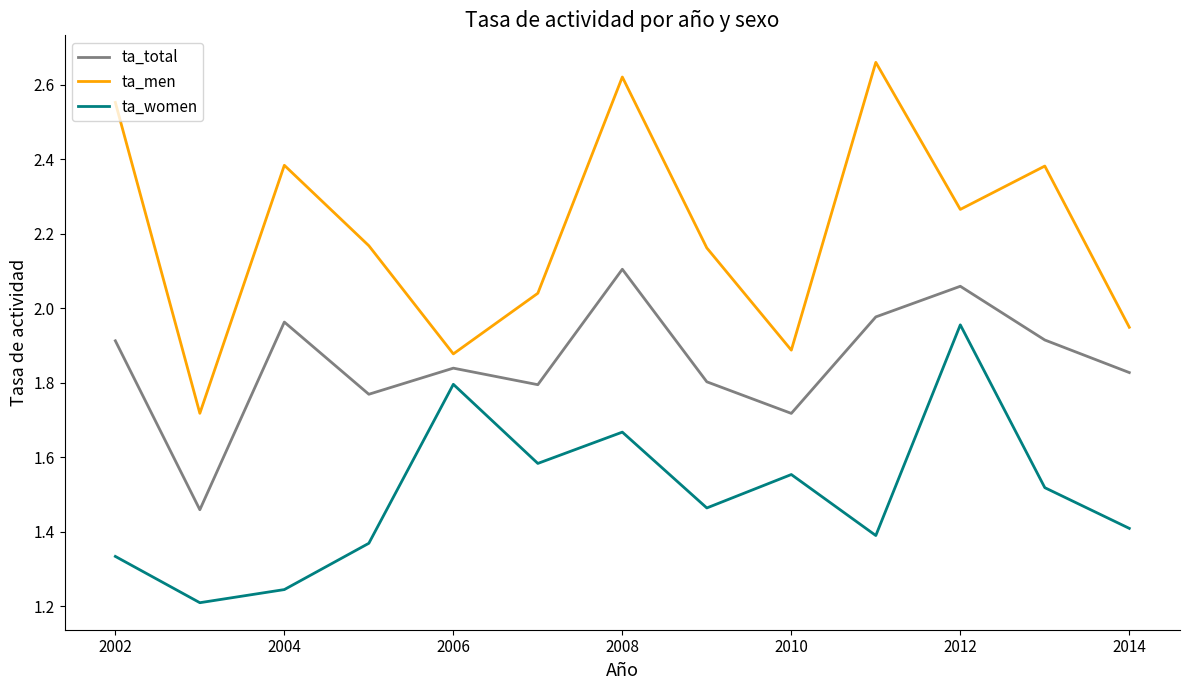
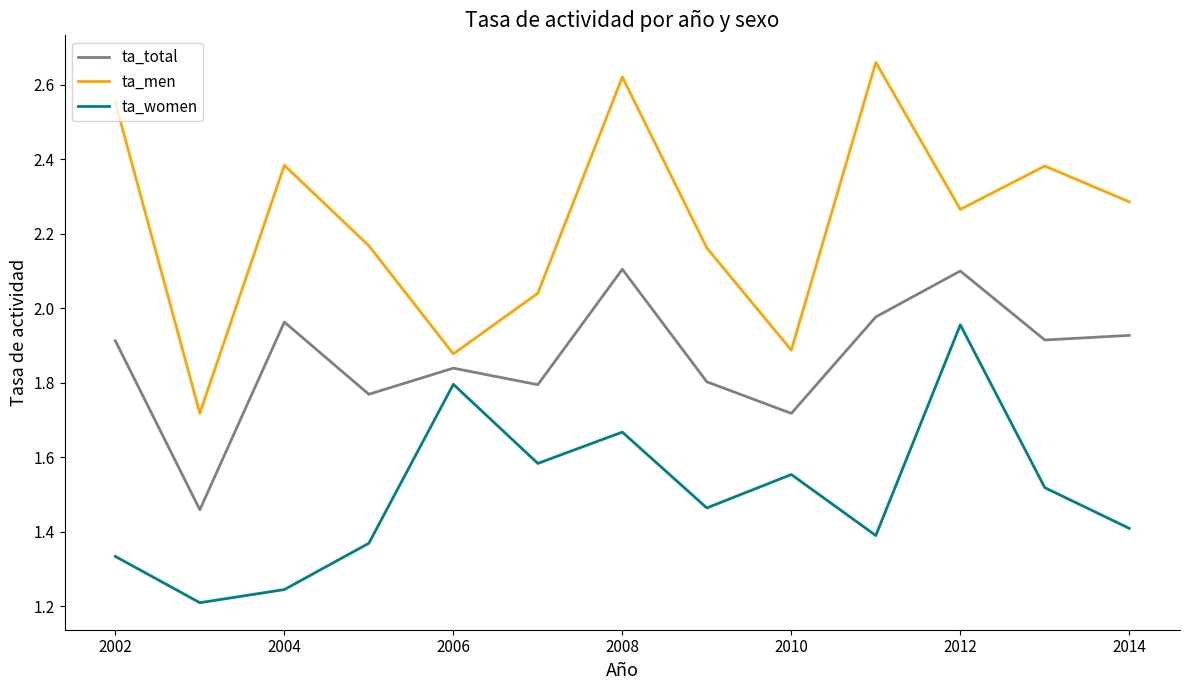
  {
    "ta_total": {
      "2002": 1.91,
      "2004": 1.96,
      "2006": 1.84,
      "2008": 2.10,
      "2010": 1.72,
-     "2012": 2.06,
-     "2014": 1.83
+     "2012": 2.10,
+     "2014": 1.93
    },
    "ta_men": {
      "2004": 2.38,
      "2006": 1.88,
      "2008": 2.62,
      "2010": 1.89,
      "2012": 2.27,
-     "2014": 1.95
+     "2014": 2.29
    },
    "ta_women": {
      "2002": 1.33,
      "2004": 1.24,
      "2006": 1.80,
      "2008": 1.67,
      "2010": 1.55,
      "2012": 1.96,
      "2014": 1.41
    }
  }
